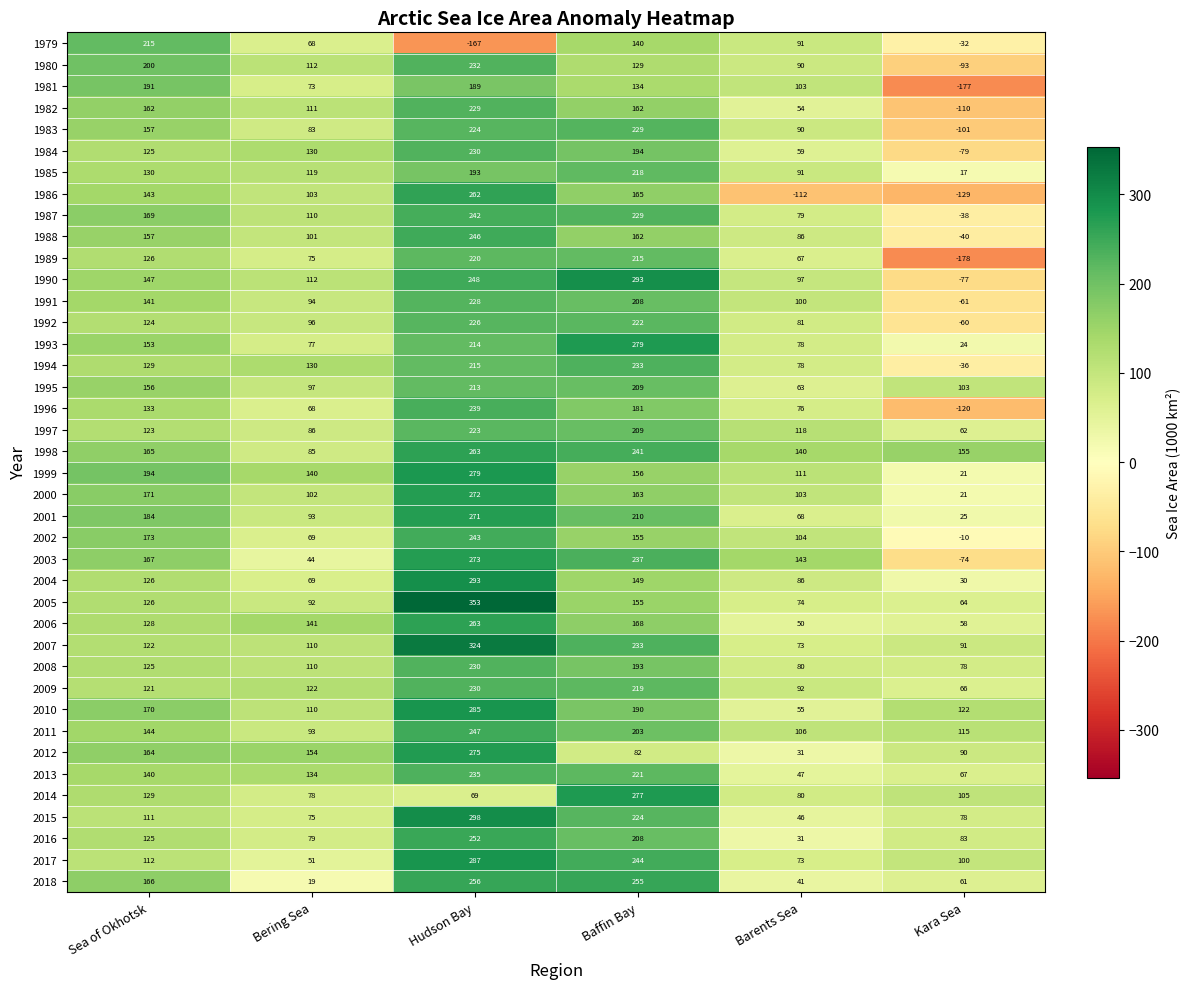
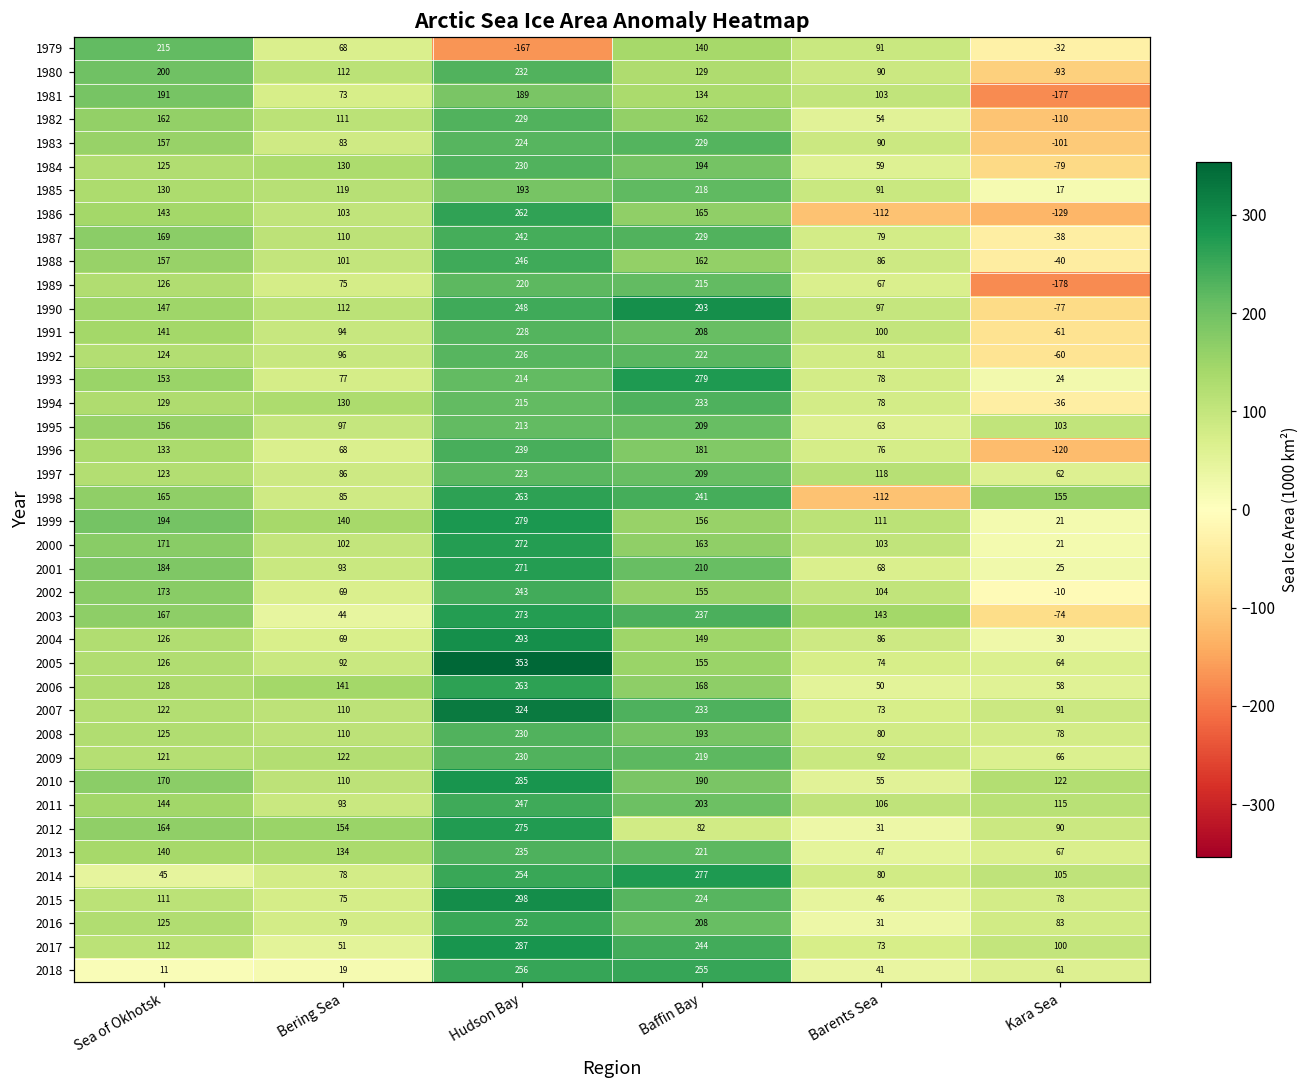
  {
    "1998": {
      "Sea of Okhotsk": 165,
      "Bering Sea": 85,
      "Hudson Bay": 263,
      "Baffin Bay": 241,
-     "Barents Sea": 140,
+     "Barents Sea": -112,
      "Kara Sea": 155
    },
    "2014": {
-     "Sea of Okhotsk": 129,
+     "Sea of Okhotsk": 45,
      "Bering Sea": 78,
-     "Hudson Bay": 69,
+     "Hudson Bay": 254,
      "Baffin Bay": 277,
      "Barents Sea": 80,
      "Kara Sea": 105
    },
    "2018": {
-     "Sea of Okhotsk": 166,
+     "Sea of Okhotsk": 11,
      "Bering Sea": 19,
      "Hudson Bay": 256,
      "Baffin Bay": 255,
      "Barents Sea": 41,
      "Kara Sea": 61
    }
  }
